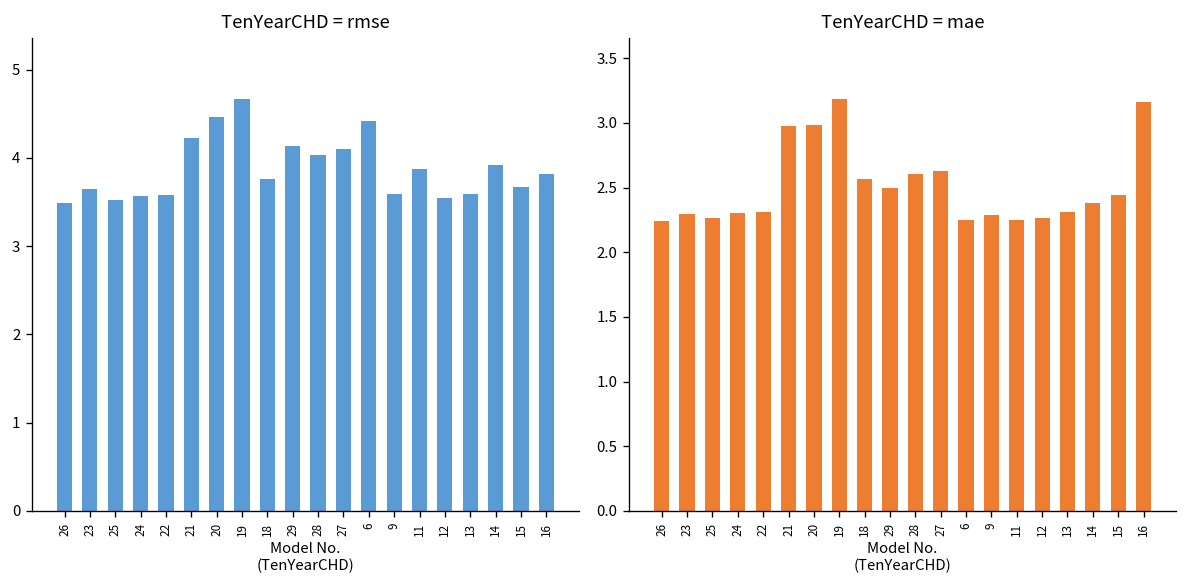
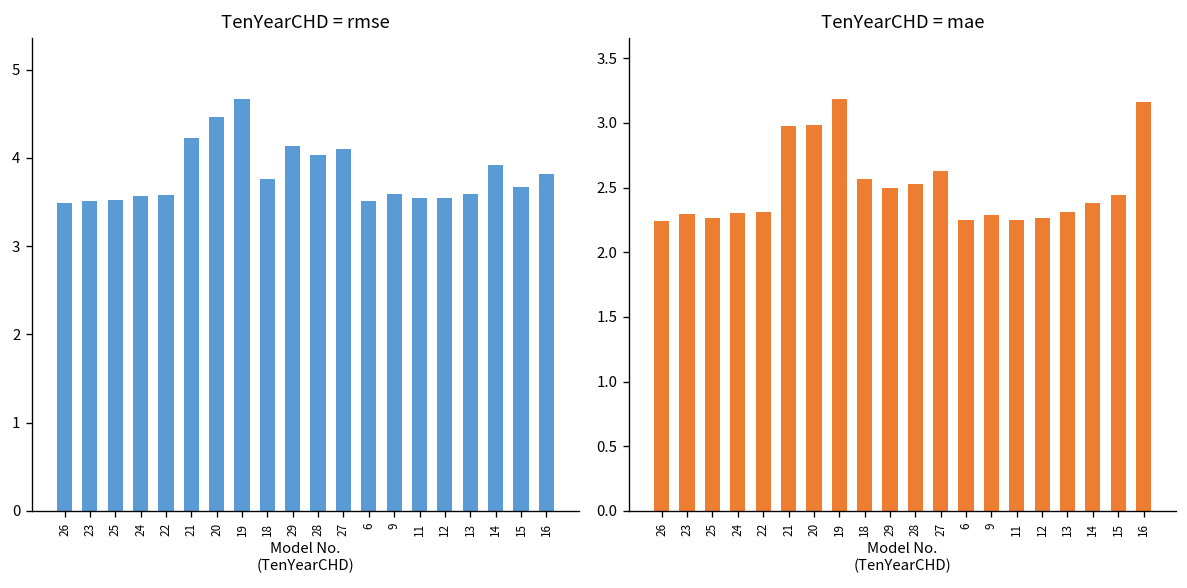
  {
    "TenYearCHD = rmse": {
      "26": 3.5,
-     "23": 3.6,
+     "23": 3.5,
      "25": 3.5,
      "24": 3.6,
      "22": 3.6,
      "21": 4.2,
      "20": 4.5,
      "19": 4.7,
      "18": 3.8,
      "29": 4.1,
      "28": 4.0,
      "27": 4.1,
-     "6": 4.4,
+     "6": 3.5,
      "9": 3.6,
-     "11": 3.9,
+     "11": 3.5,
      "12": 3.5,
      "13": 3.6,
      "14": 3.9,
      "15": 3.7,
      "16": 3.8
    },
    "TenYearCHD = mae": {
      "26": 2.24,
      "23": 2.30,
      "25": 2.26,
      "24": 2.30,
      "22": 2.31,
      "21": 2.97,
      "20": 2.98,
      "19": 3.18,
      "18": 2.57,
      "29": 2.50,
-     "28": 2.61,
+     "28": 2.53,
      "27": 2.63,
      "6": 2.25,
      "9": 2.29,
      "11": 2.25,
      "12": 2.26,
      "13": 2.31,
      "14": 2.38,
      "15": 2.44,
      "16": 3.16
    }
  }
